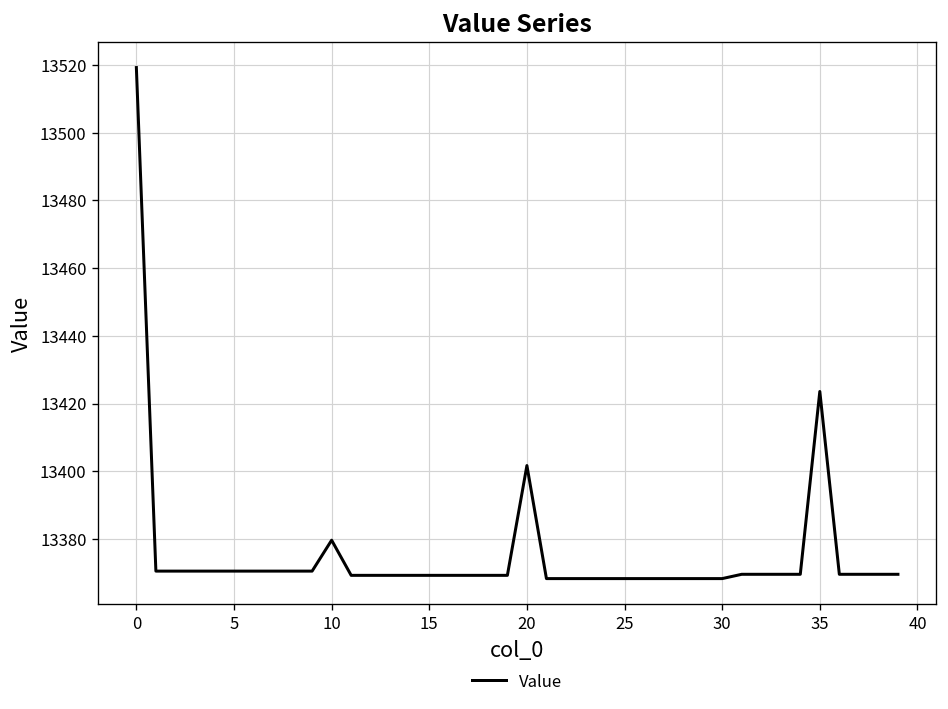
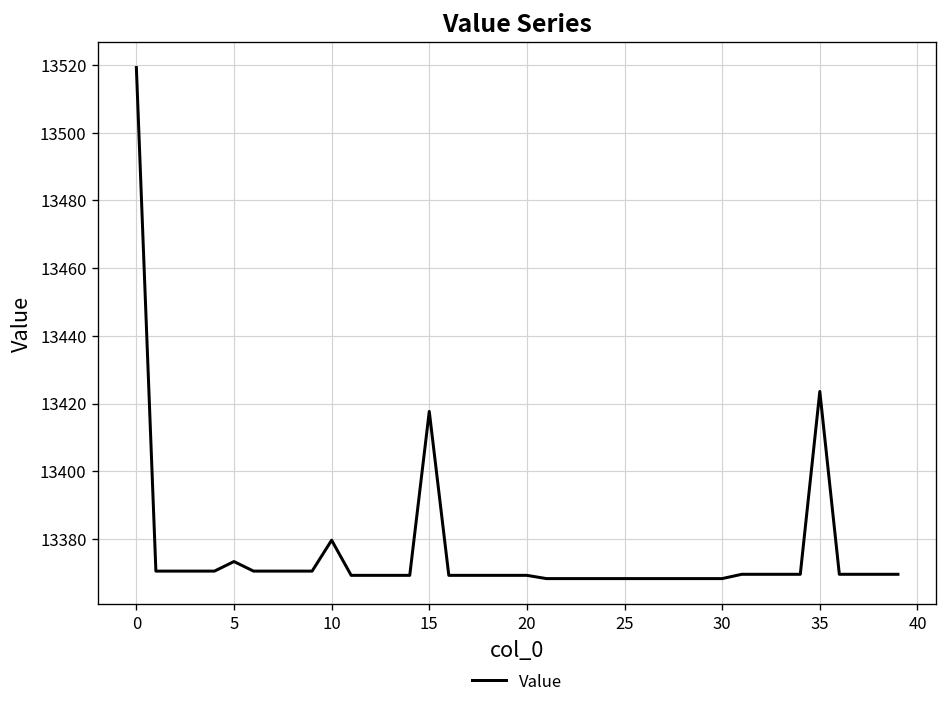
  {
    "0": 13519,
-   "5": 13371,
+   "5": 13373,
    "10": 13380,
-   "15": 13369,
-   "20": 13402,
+   "15": 13418,
+   "20": 13369,
    "25": 13368,
    "30": 13368,
    "35": 13424
  }
